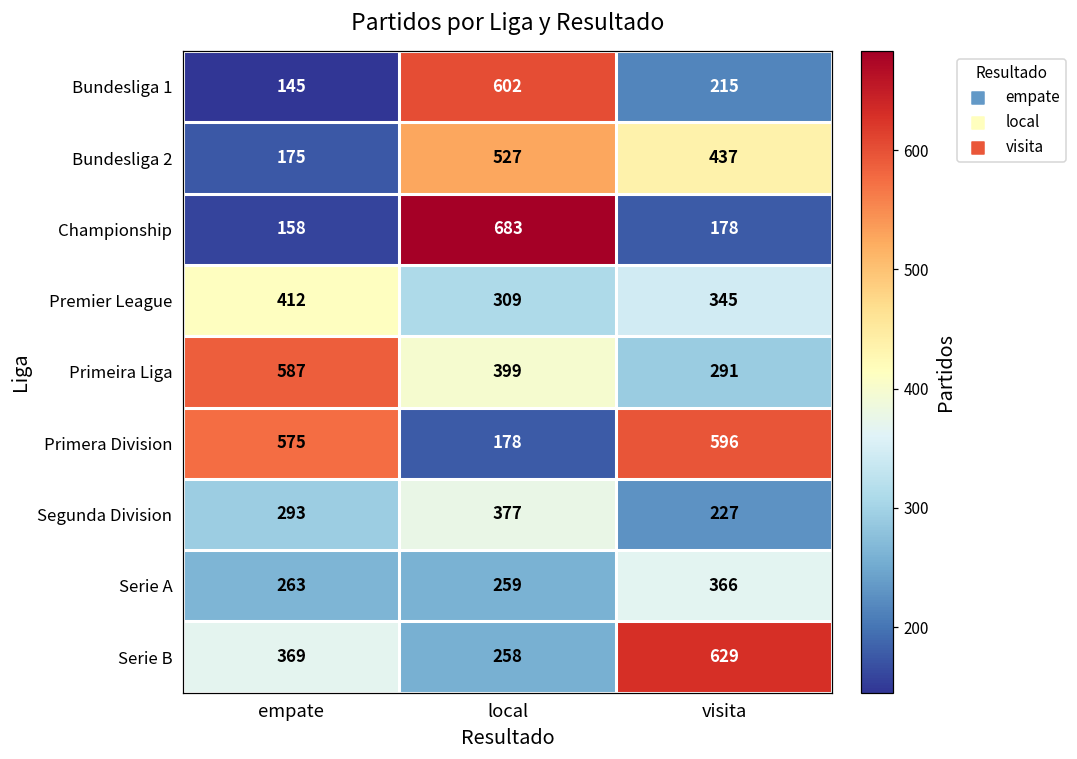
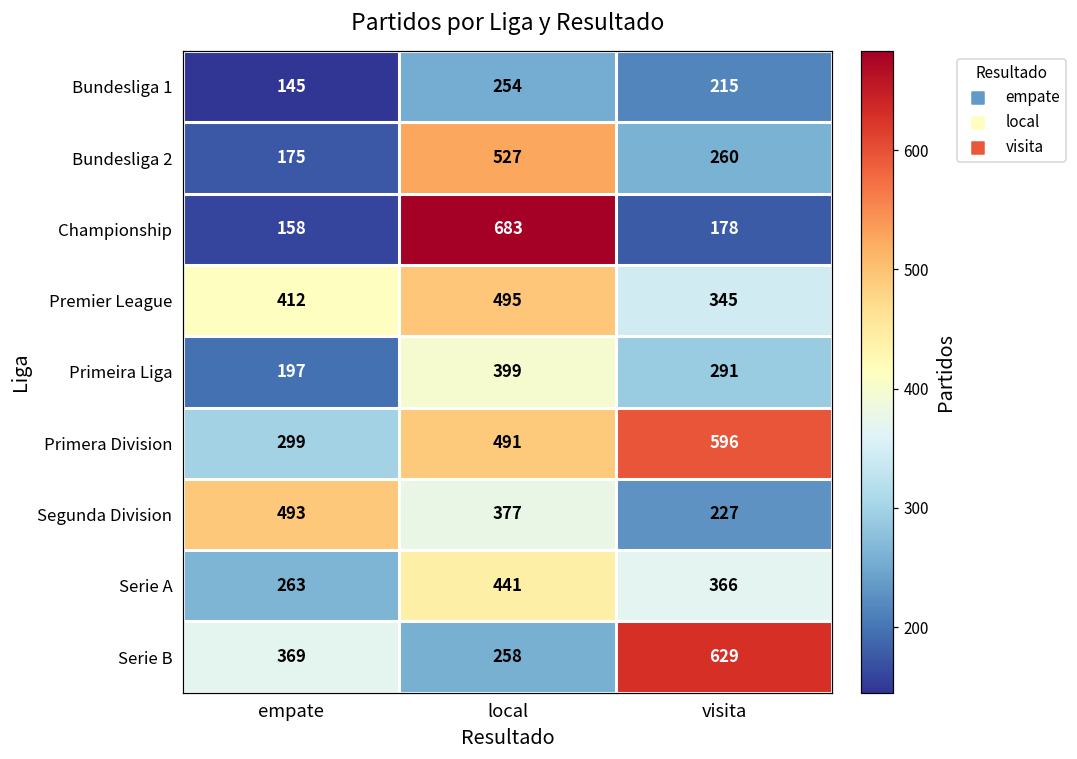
  {
    "Bundesliga 1": {
      "empate": 145,
-     "local": 602,
+     "local": 254,
      "visita": 215
    },
    "Bundesliga 2": {
      "empate": 175,
      "local": 527,
-     "visita": 437
+     "visita": 260
    },
    "Championship": {
      "empate": 158,
      "local": 683,
      "visita": 178
    },
    "Premier League": {
      "empate": 412,
-     "local": 309,
+     "local": 495,
      "visita": 345
    },
    "Primeira Liga": {
-     "empate": 587,
+     "empate": 197,
      "local": 399,
      "visita": 291
    },
    "Primera Division": {
-     "empate": 575,
-     "local": 178,
+     "empate": 299,
+     "local": 491,
      "visita": 596
    },
    "Segunda Division": {
-     "empate": 293,
+     "empate": 493,
      "local": 377,
      "visita": 227
    },
    "Serie A": {
      "empate": 263,
-     "local": 259,
+     "local": 441,
      "visita": 366
    },
    "Serie B": {
      "empate": 369,
      "local": 258,
      "visita": 629
    }
  }
